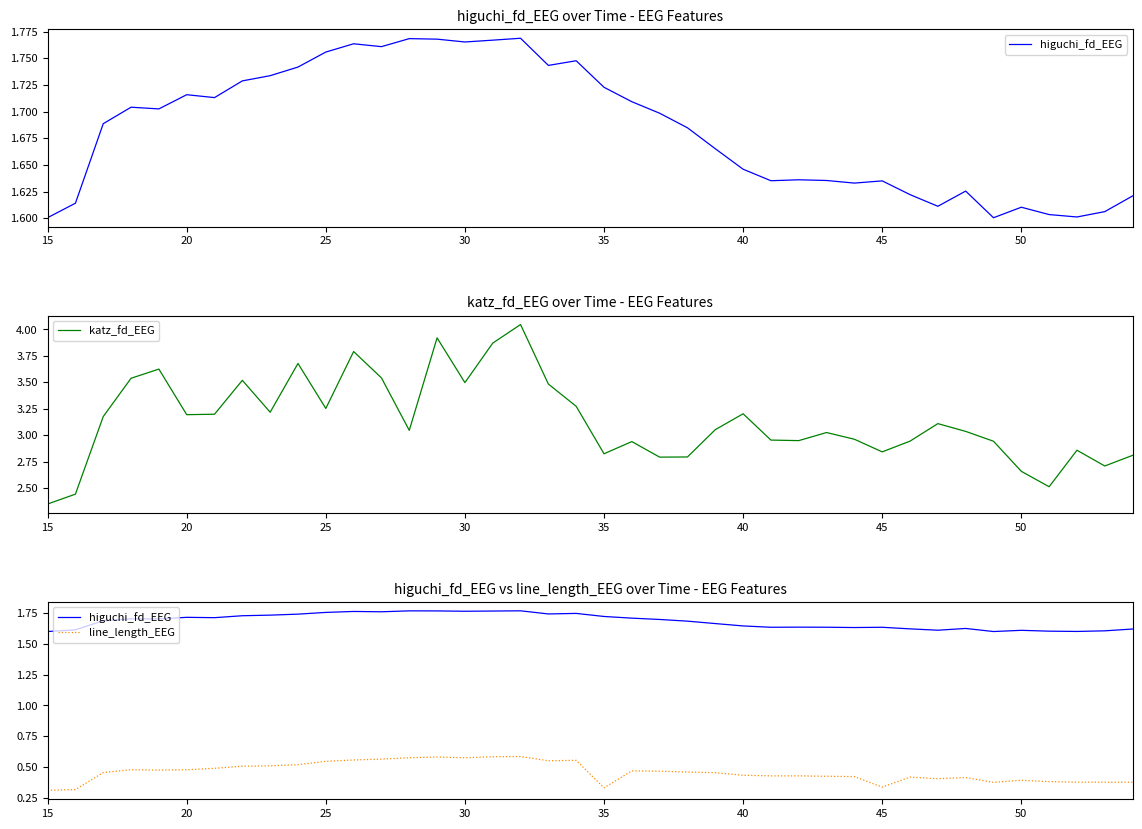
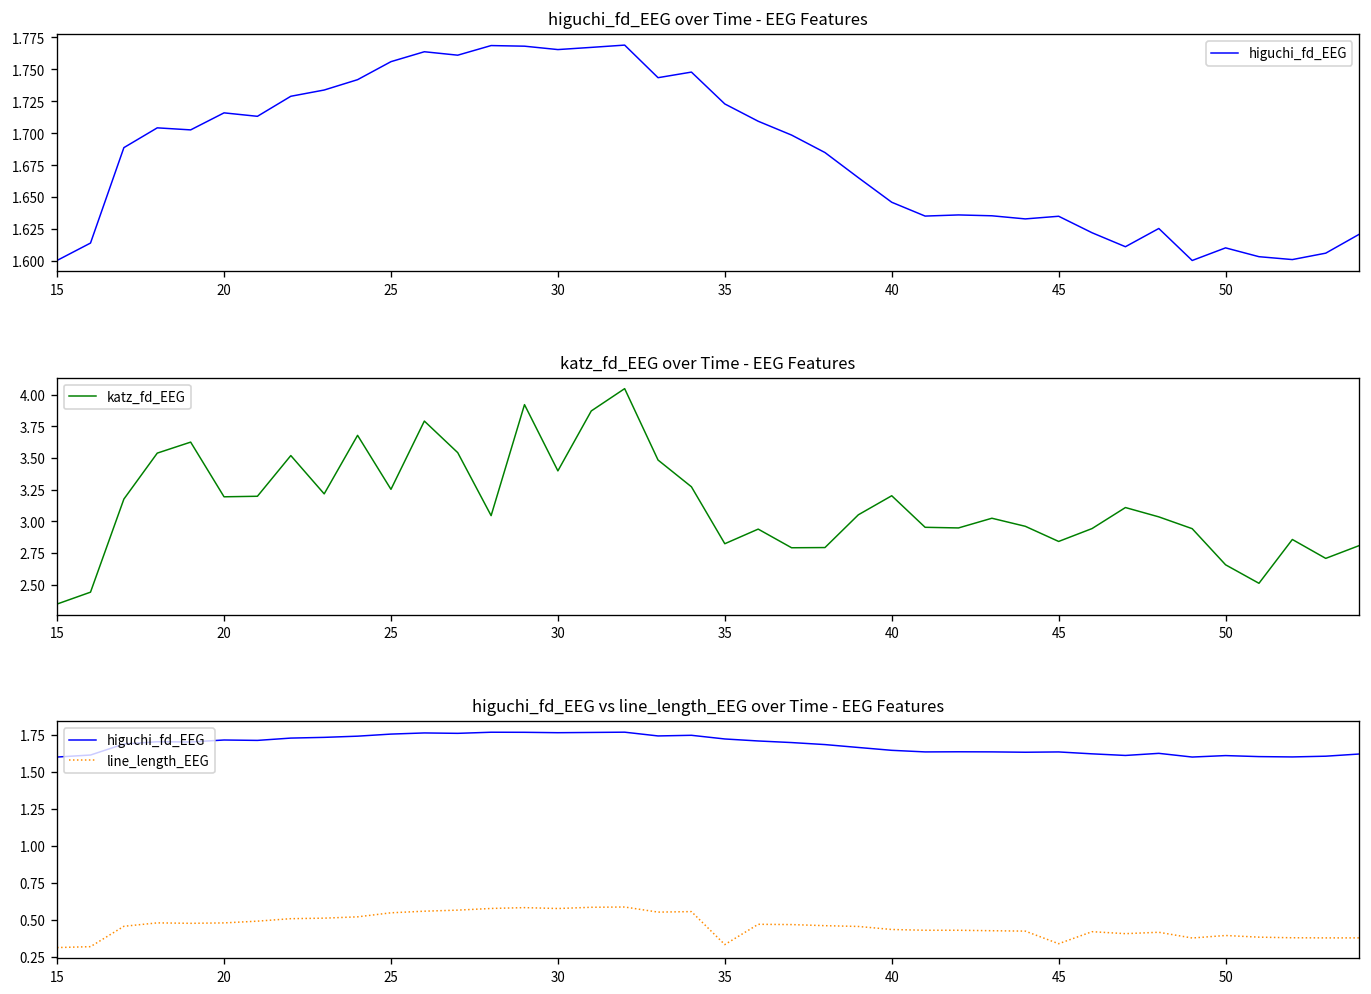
  {
    "higuchi_fd_EEG over Time - EEG Features": {
      "15": 1.601,
      "20": 1.716,
      "25": 1.756,
      "30": 1.765,
      "35": 1.723,
      "40": 1.646,
      "45": 1.635,
      "50": 1.610
    },
    "katz_fd_EEG over Time - EEG Features": {
      "15": 2.35,
      "20": 3.19,
      "25": 3.25,
-     "30": 3.50,
+     "30": 3.40,
      "35": 2.82,
      "40": 3.20,
      "45": 2.84,
      "50": 2.66
    },
    "higuchi_fd_EEG vs line_length_EEG over Time - EEG Features": {
      "higuchi_fd_EEG": {
        "15": 1.60,
        "20": 1.72,
        "25": 1.76,
        "30": 1.77,
        "35": 1.72,
        "40": 1.65,
        "45": 1.64,
        "50": 1.61
      },
      "line_length_EEG": {
        "15": 0.31,
        "20": 0.48,
        "25": 0.55,
        "30": 0.58,
        "35": 0.33,
        "40": 0.43,
        "45": 0.34,
        "50": 0.39
      }
    }
  }
